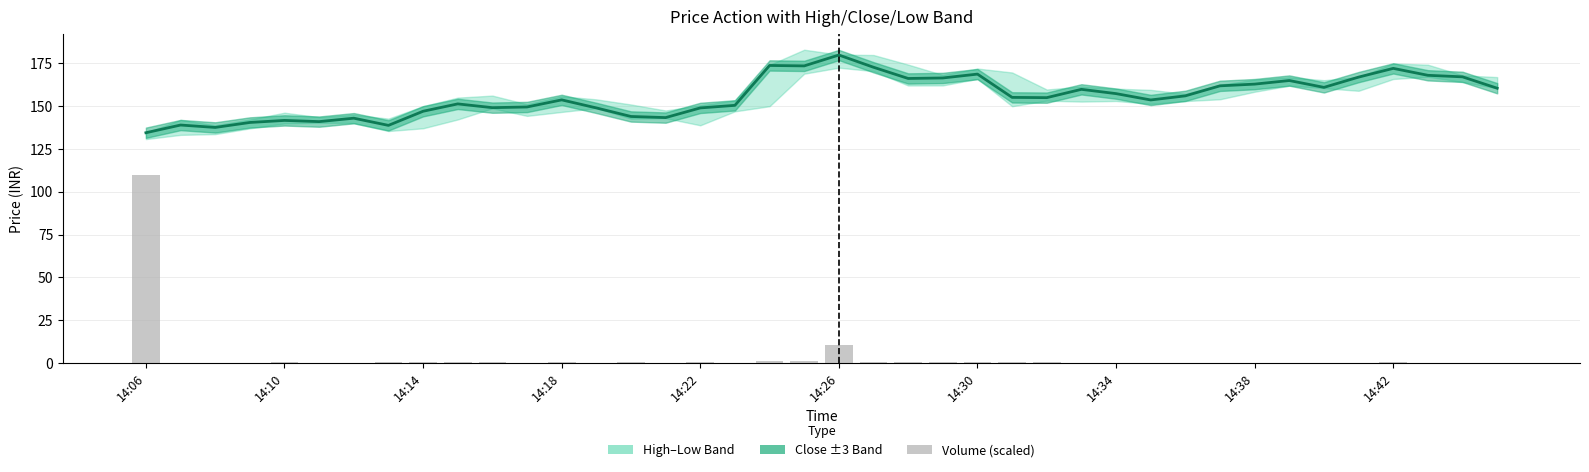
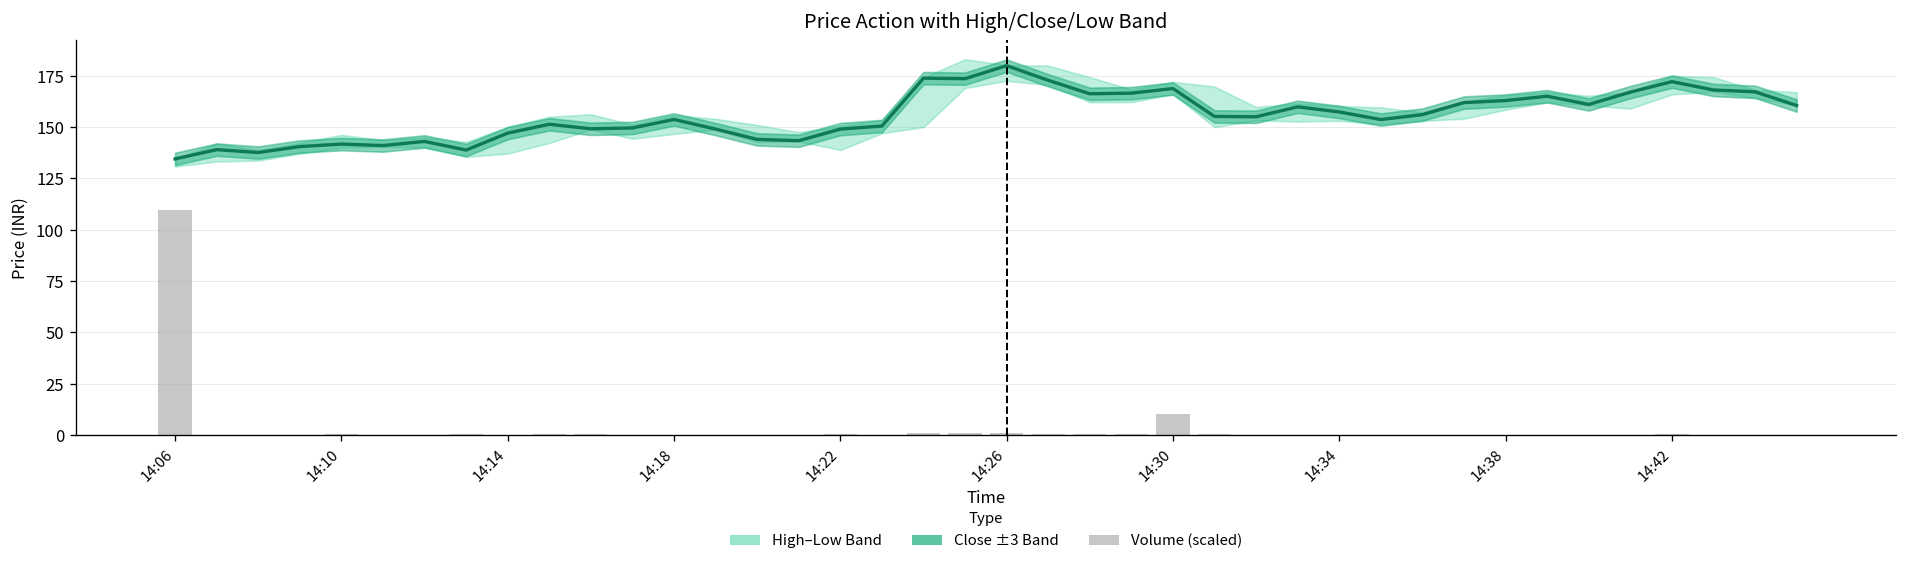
  {
    "Volume (scaled)": {
      "14:06": 110,
-     "14:26": 10,
-     "14:30": 0
+     "14:26": 1,
+     "14:30": 11
    }
  }
